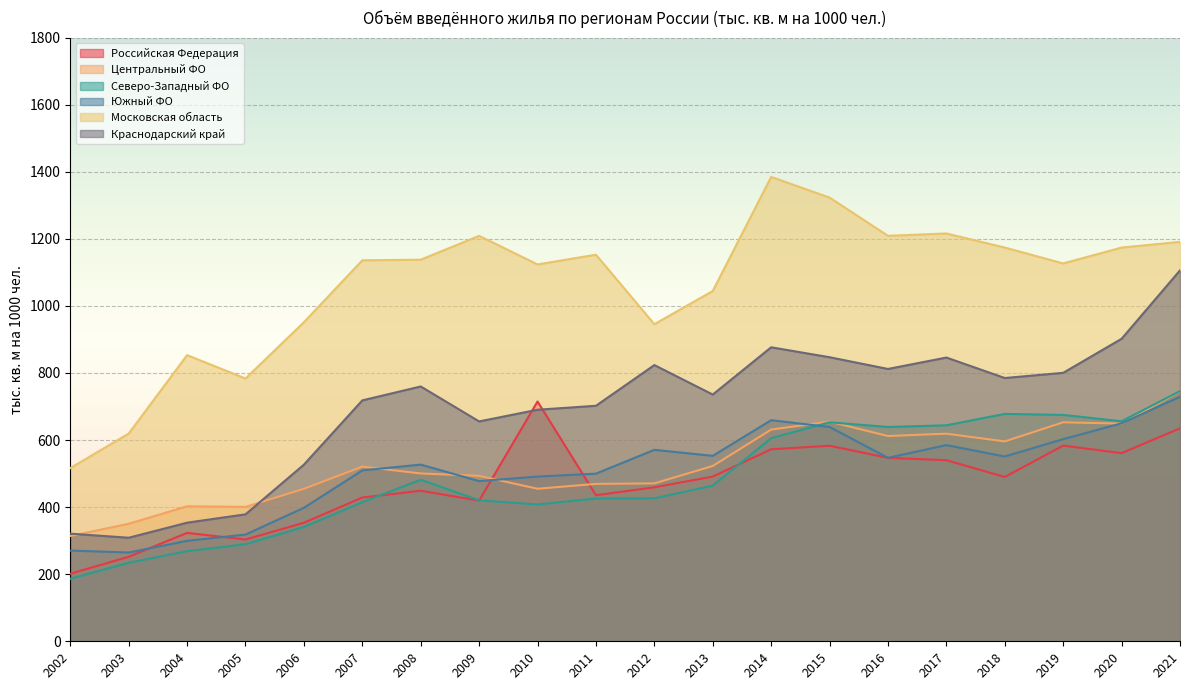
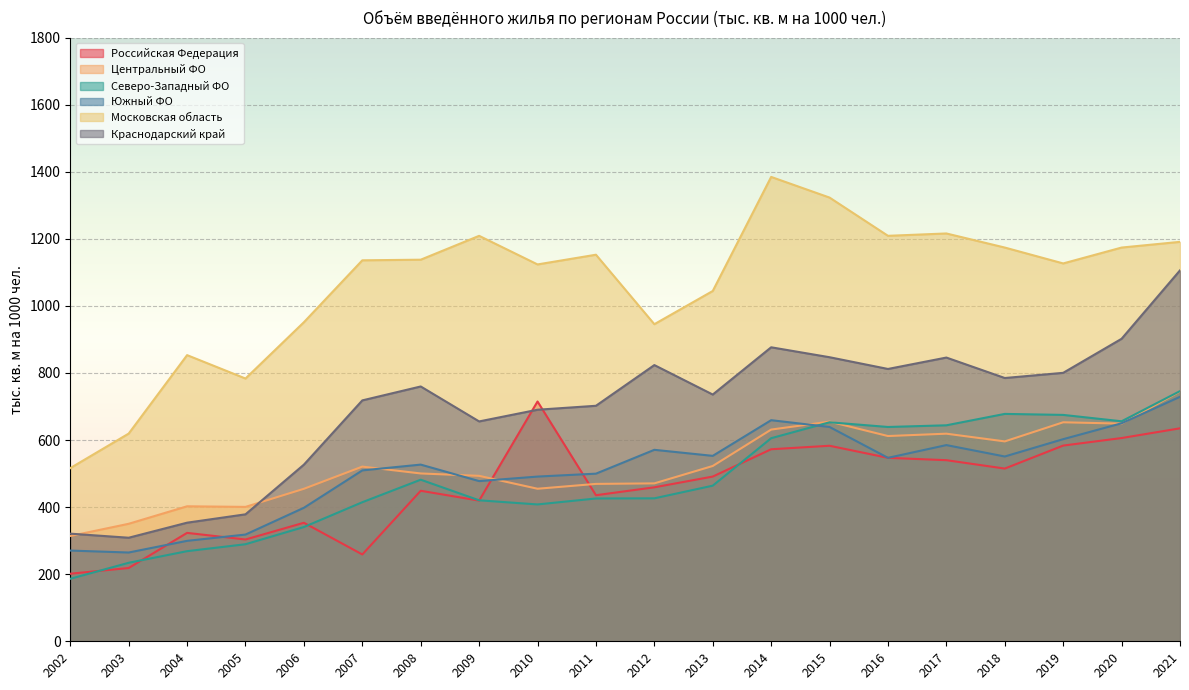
  {
    "Российская Федерация": {
      "2002": 200,
-     "2003": 250,
+     "2003": 220,
      "2004": 320,
      "2005": 300,
      "2006": 350,
-     "2007": 430,
+     "2007": 260,
      "2008": 450,
      "2010": 710,
      "2011": 440,
      "2012": 460,
      "2013": 490,
      "2014": 570,
      "2015": 580,
      "2017": 540,
-     "2018": 490,
+     "2018": 520,
      "2019": 580,
-     "2020": 560,
+     "2020": 610,
      "2021": 640
    }
  }
